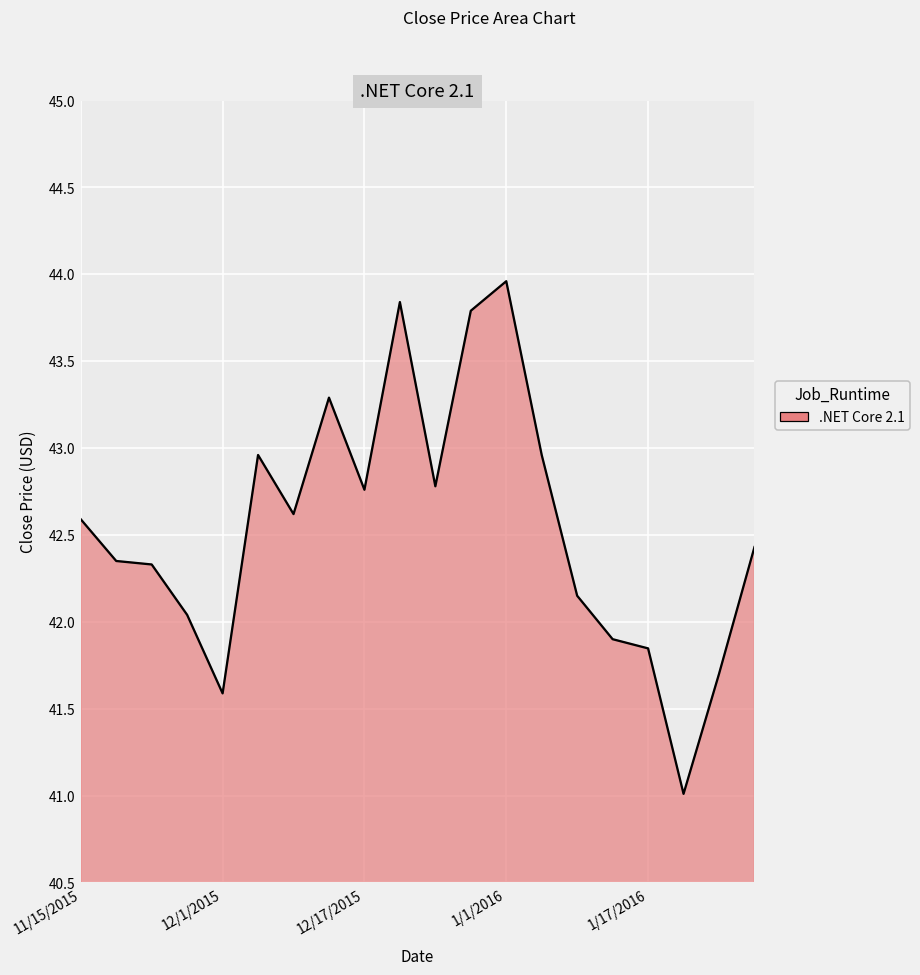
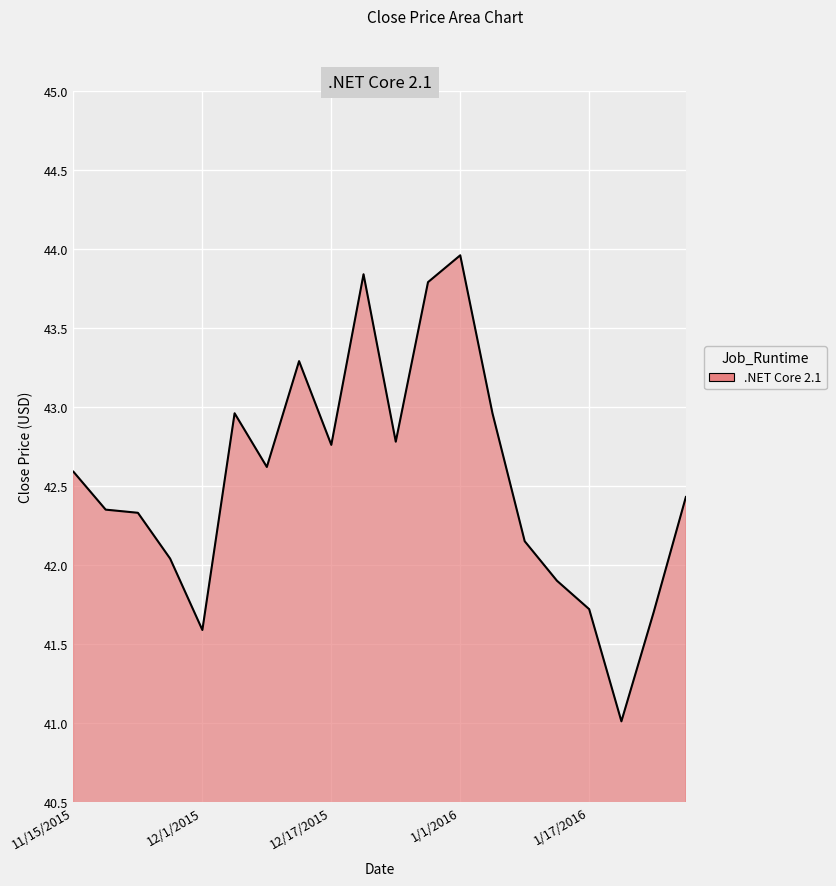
  {
    "11/15/2015": 42.59,
    "12/1/2015": 41.59,
    "12/17/2015": 42.76,
    "1/1/2016": 43.96,
-   "1/17/2016": 41.85
+   "1/17/2016": 41.72
  }
